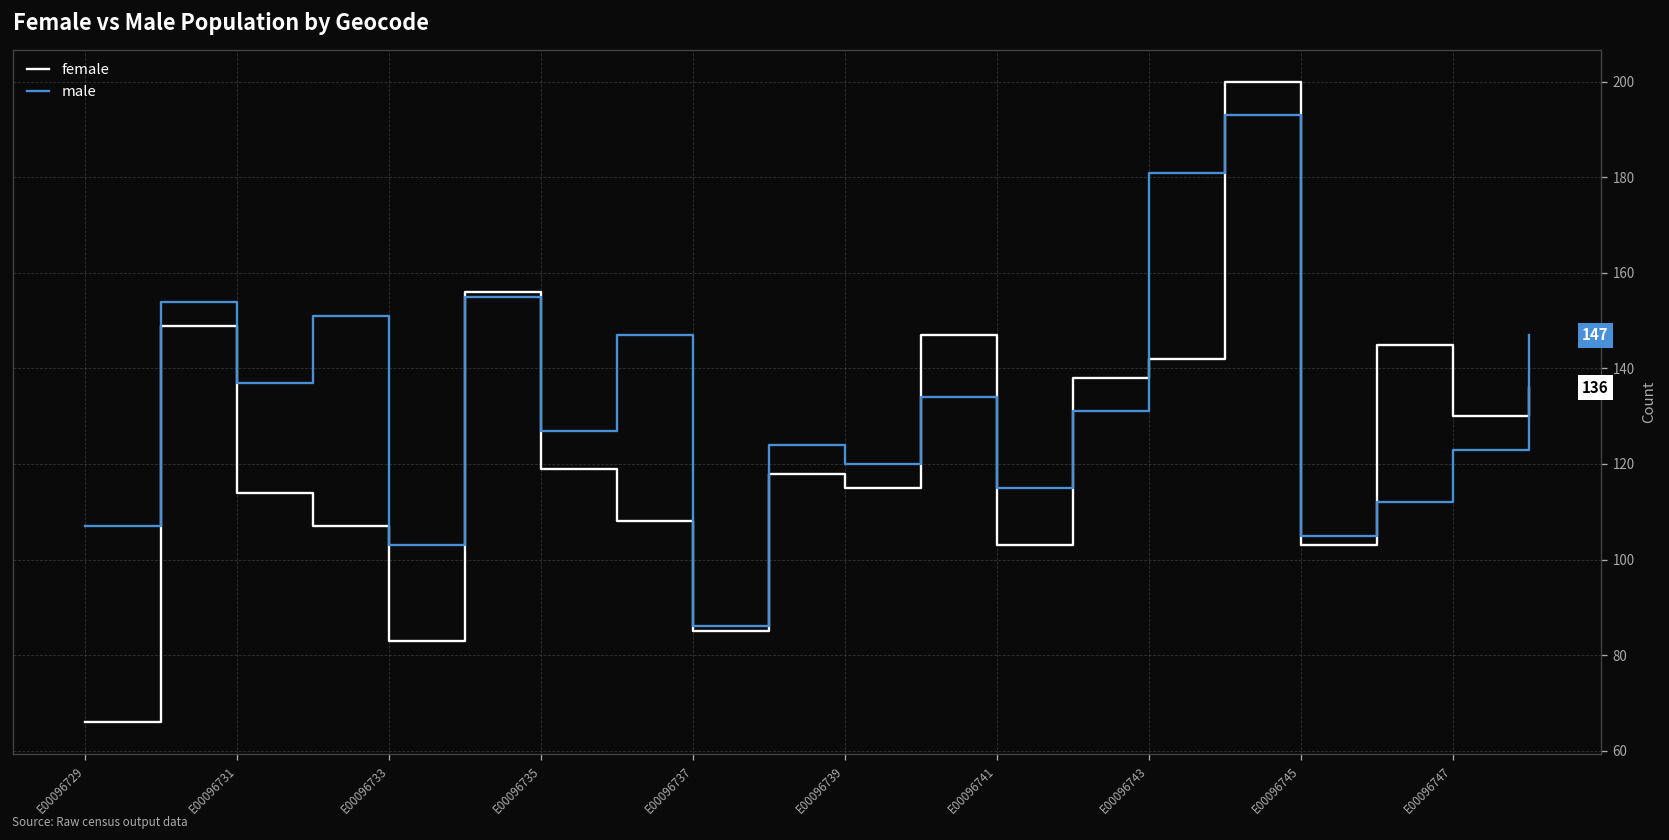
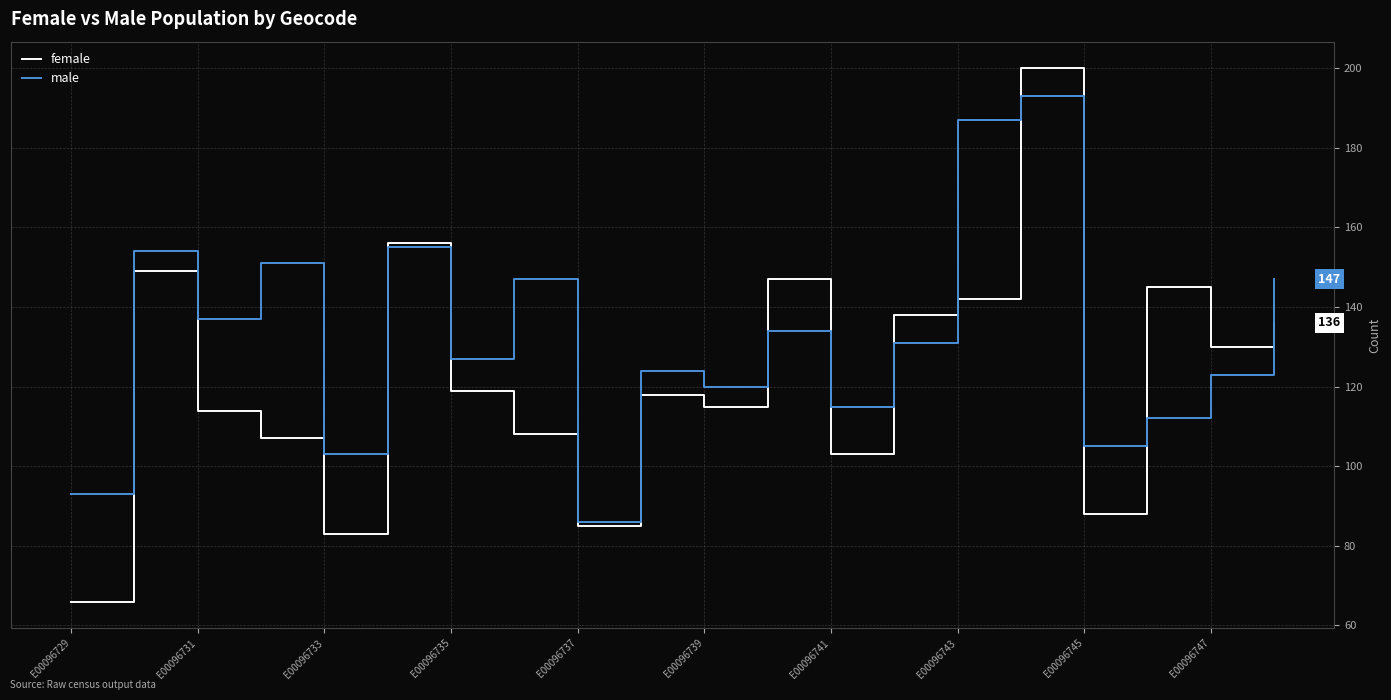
  {
    "female": {
      "E00096729": 66,
      "E00096731": 114,
      "E00096733": 83,
      "E00096735": 119,
      "E00096737": 85,
      "E00096739": 115,
      "E00096741": 103,
      "E00096743": 142,
-     "E00096745": 103,
+     "E00096745": 88,
      "E00096747": 130
    },
    "male": {
-     "E00096729": 107,
+     "E00096729": 93,
      "E00096731": 137,
      "E00096733": 103,
      "E00096735": 127,
      "E00096737": 86,
      "E00096739": 120,
      "E00096741": 115,
-     "E00096743": 181,
+     "E00096743": 187,
      "E00096745": 105,
      "E00096747": 123
    }
  }
